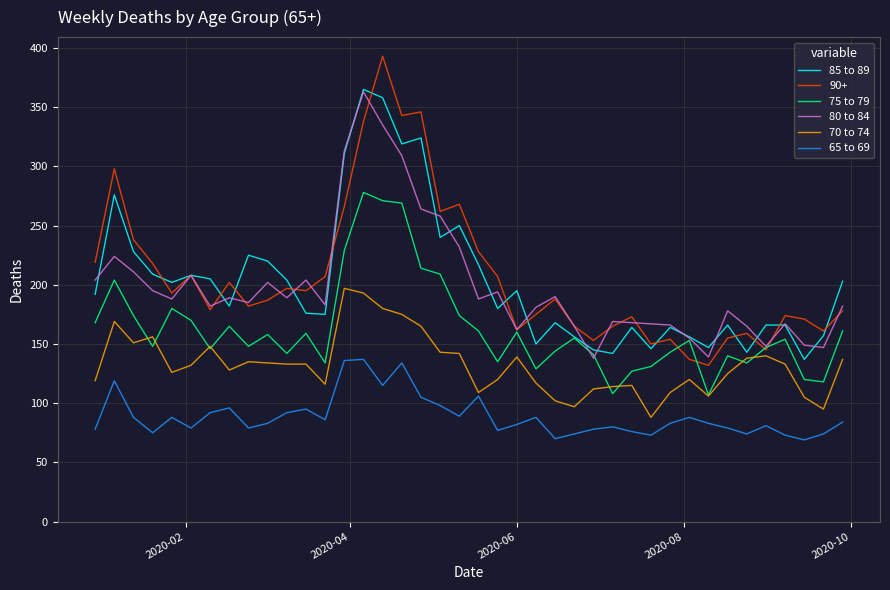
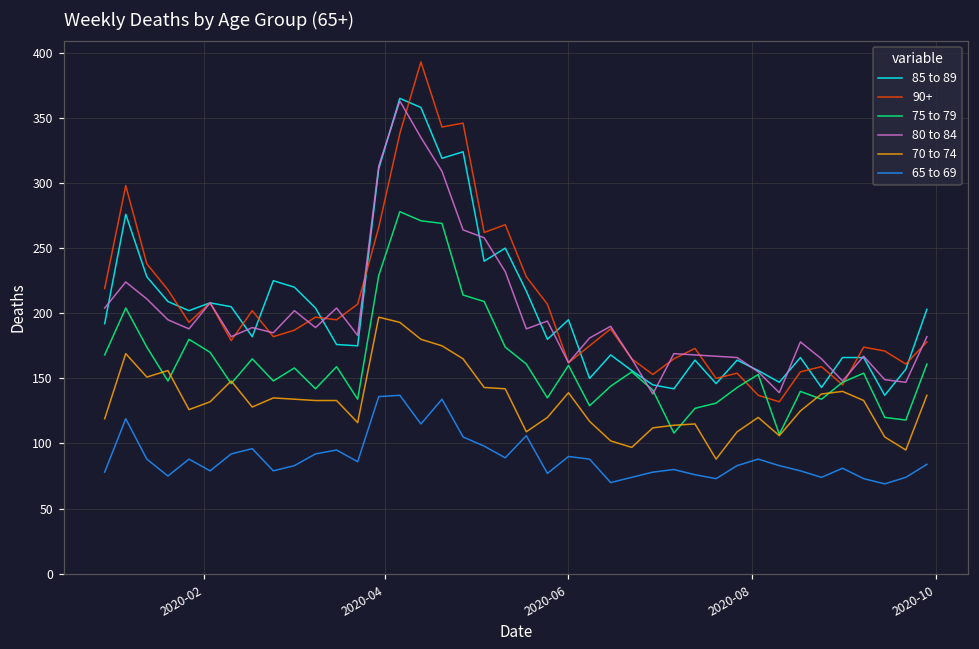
  {
    "85 to 89": {
      "2020-06": 195
    },
    "70 to 74": {
      "2020-06": 139
    },
    "65 to 69": {
-     "2020-06": 82
+     "2020-06": 90
    }
  }
